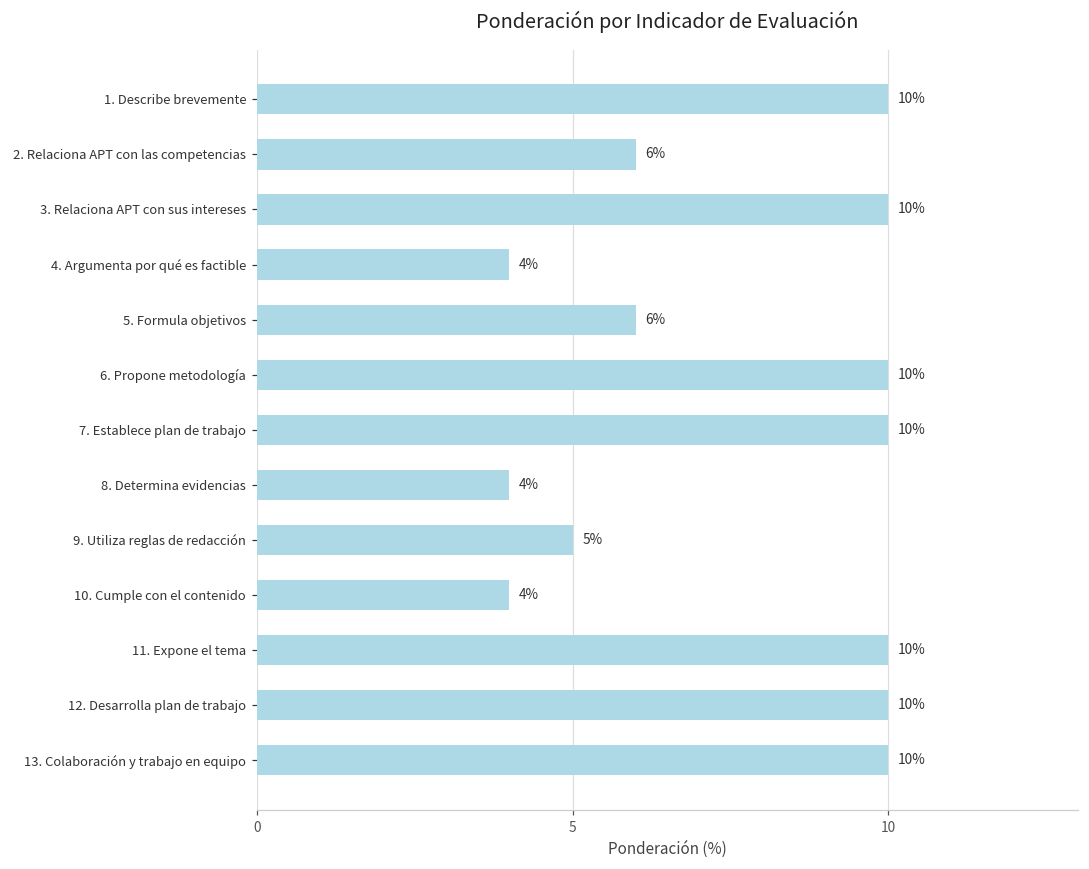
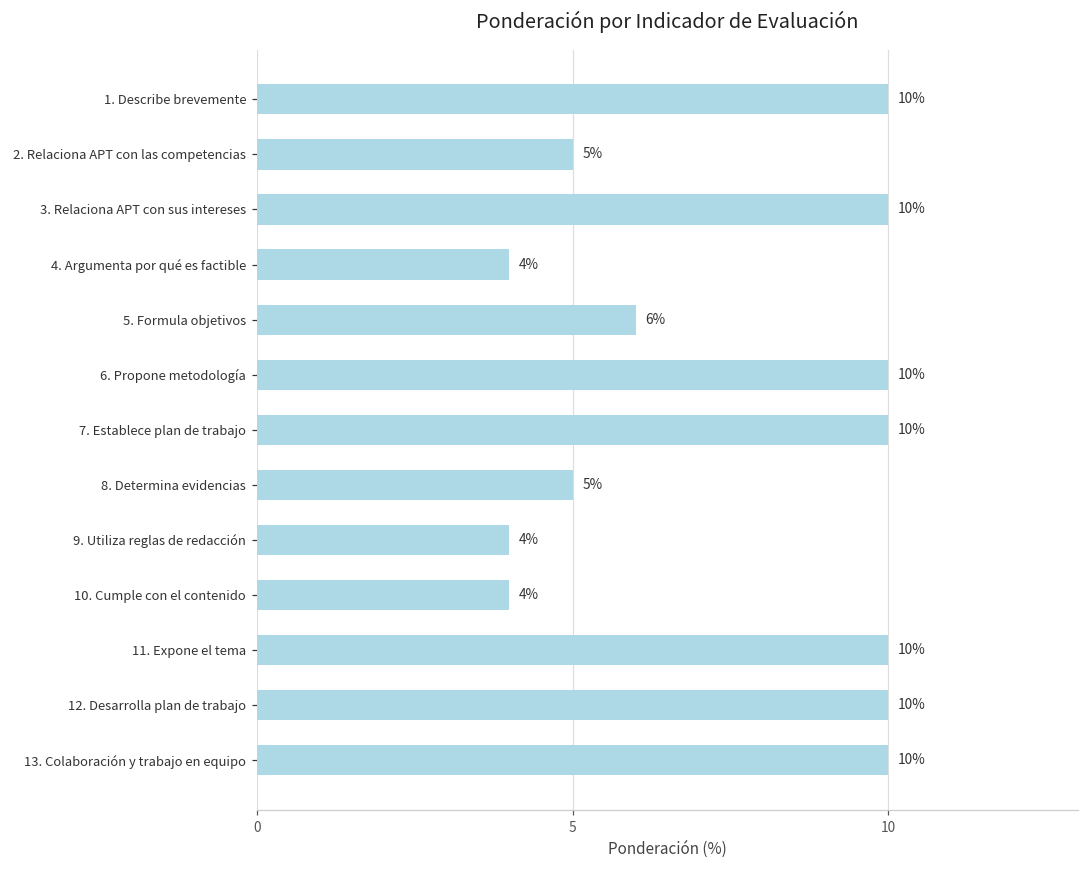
  {
    "1. Describe brevemente": "10%",
-   "2. Relaciona APT con las competencias": "6%",
+   "2. Relaciona APT con las competencias": "5%",
    "3. Relaciona APT con sus intereses": "10%",
    "4. Argumenta por qué es factible": "4%",
    "5. Formula objetivos": "6%",
    "6. Propone metodología": "10%",
    "7. Establece plan de trabajo": "10%",
-   "8. Determina evidencias": "4%",
-   "9. Utiliza reglas de redacción": "5%",
+   "8. Determina evidencias": "5%",
+   "9. Utiliza reglas de redacción": "4%",
    "10. Cumple con el contenido": "4%",
    "11. Expone el tema": "10%",
    "12. Desarrolla plan de trabajo": "10%",
    "13. Colaboración y trabajo en equipo": "10%"
  }
